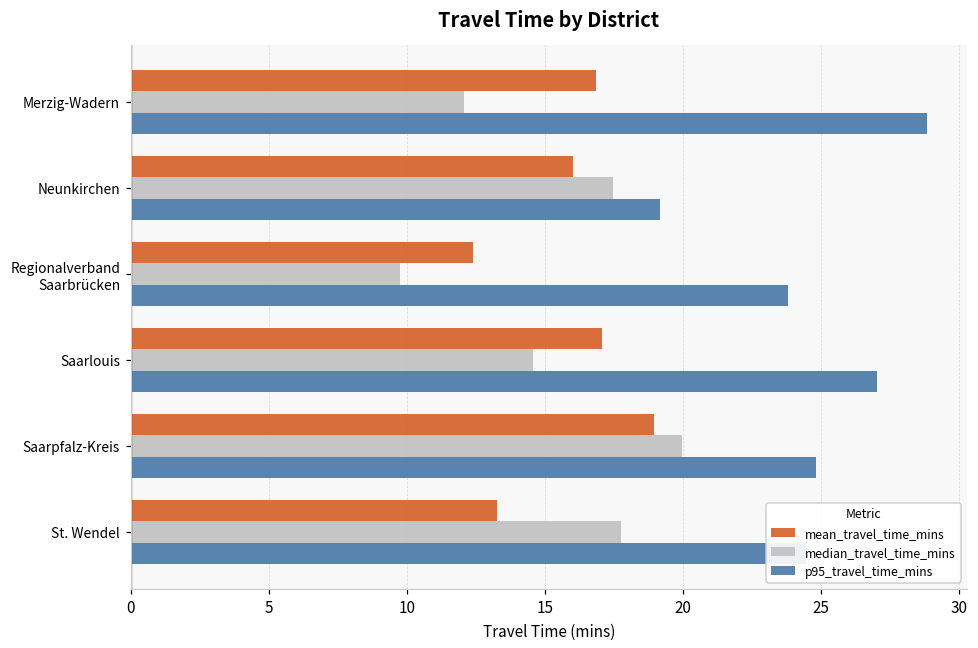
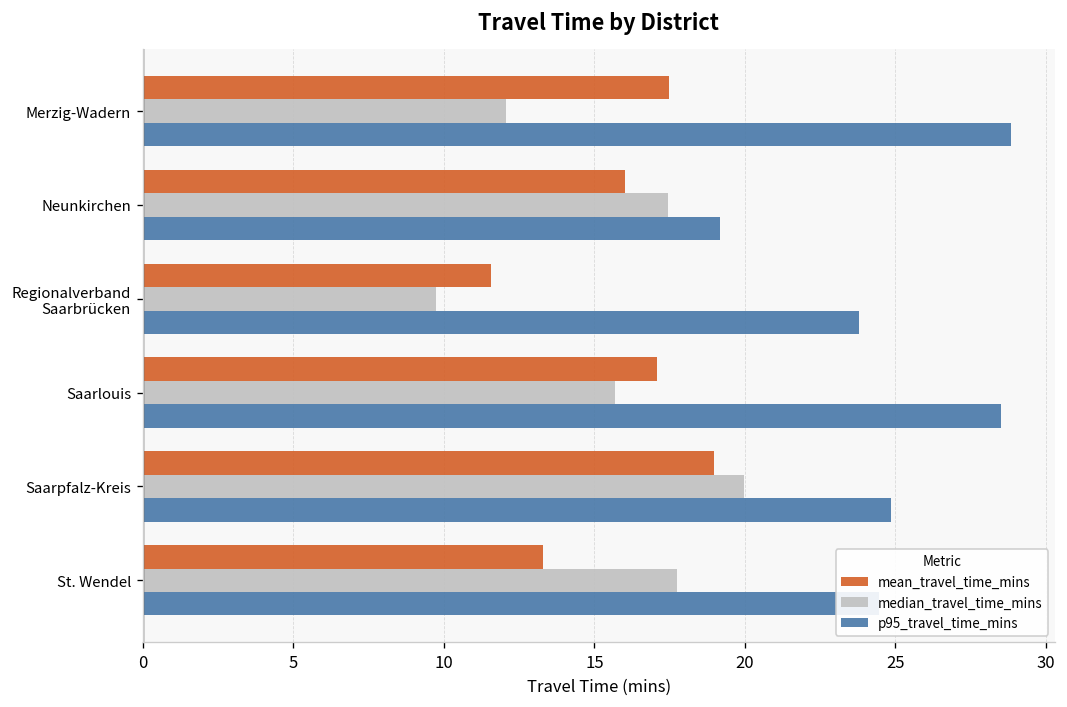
  {
    "mean_travel_time_mins": {
-     "Merzig-Wadern": 16.9,
+     "Merzig-Wadern": 17.5,
      "Neunkirchen": 16.0,
-     "Regionalverband Saarbrücken": 12.4,
+     "Regionalverband Saarbrücken": 11.6,
      "Saarlouis": 17.1,
      "Saarpfalz-Kreis": 19.0,
      "St. Wendel": 13.3
    },
    "median_travel_time_mins": {
      "Merzig-Wadern": 12.1,
      "Neunkirchen": 17.5,
      "Regionalverband Saarbrücken": 9.7,
-     "Saarlouis": 14.6,
+     "Saarlouis": 15.7,
      "Saarpfalz-Kreis": 20.0,
      "St. Wendel": 17.8
    },
    "p95_travel_time_mins": {
      "Merzig-Wadern": 28.9,
      "Neunkirchen": 19.2,
      "Regionalverband Saarbrücken": 23.8,
-     "Saarlouis": 27.0,
+     "Saarlouis": 28.5,
      "Saarpfalz-Kreis": 24.8
    }
  }
